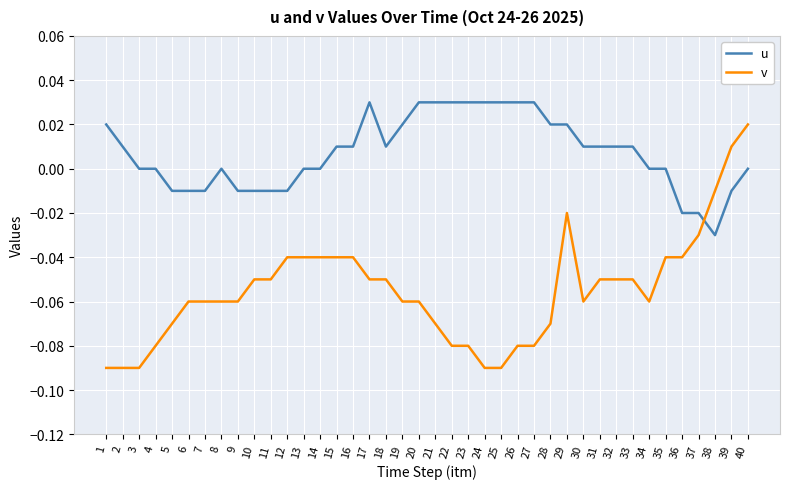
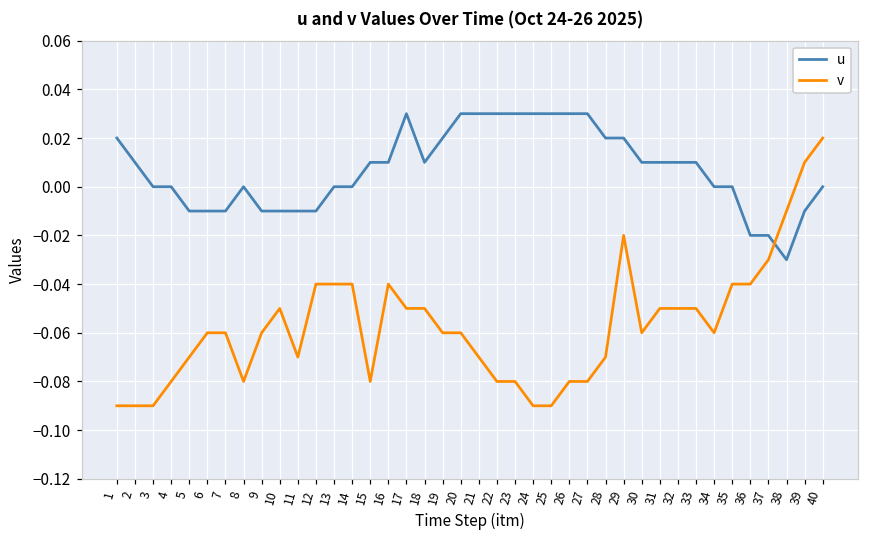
  {
    "u": {
      "1": 0.02,
      "2": 0.01,
      "3": 0.00,
      "4": 0.00,
      "5": -0.01,
      "6": -0.01,
      "7": -0.01,
      "8": 0.00,
      "9": -0.01,
      "10": -0.01,
      "11": -0.01,
      "12": -0.01,
      "13": 0.00,
      "14": 0.00,
      "15": 0.01,
      "16": 0.01,
      "17": 0.03,
      "18": 0.01,
      "19": 0.02,
      "20": 0.03,
      "21": 0.03,
      "22": 0.03,
      "23": 0.03,
      "24": 0.03,
      "25": 0.03,
      "26": 0.03,
      "27": 0.03,
      "28": 0.02,
      "29": 0.02,
      "30": 0.01,
      "31": 0.01,
      "32": 0.01,
      "33": 0.01,
      "34": 0.00,
      "35": 0.00,
      "36": -0.02,
      "37": -0.02,
      "38": -0.03,
      "39": -0.01,
      "40": 0.00
    },
    "v": {
      "1": -0.09,
      "2": -0.09,
      "3": -0.09,
      "4": -0.08,
      "5": -0.07,
      "6": -0.06,
      "7": -0.06,
-     "8": -0.06,
+     "8": -0.08,
      "9": -0.06,
      "10": -0.05,
-     "11": -0.05,
+     "11": -0.07,
      "12": -0.04,
      "13": -0.04,
      "14": -0.04,
-     "15": -0.04,
+     "15": -0.08,
      "16": -0.04,
      "17": -0.05,
      "18": -0.05,
      "19": -0.06,
      "20": -0.06,
      "21": -0.07,
      "22": -0.08,
      "23": -0.08,
      "24": -0.09,
      "25": -0.09,
      "26": -0.08,
      "27": -0.08,
      "28": -0.07,
      "29": -0.02,
      "30": -0.06,
      "31": -0.05,
      "32": -0.05,
      "33": -0.05,
      "34": -0.06,
      "35": -0.04,
      "36": -0.04,
      "37": -0.03,
      "38": -0.01,
      "39": 0.01,
      "40": 0.02
    }
  }
